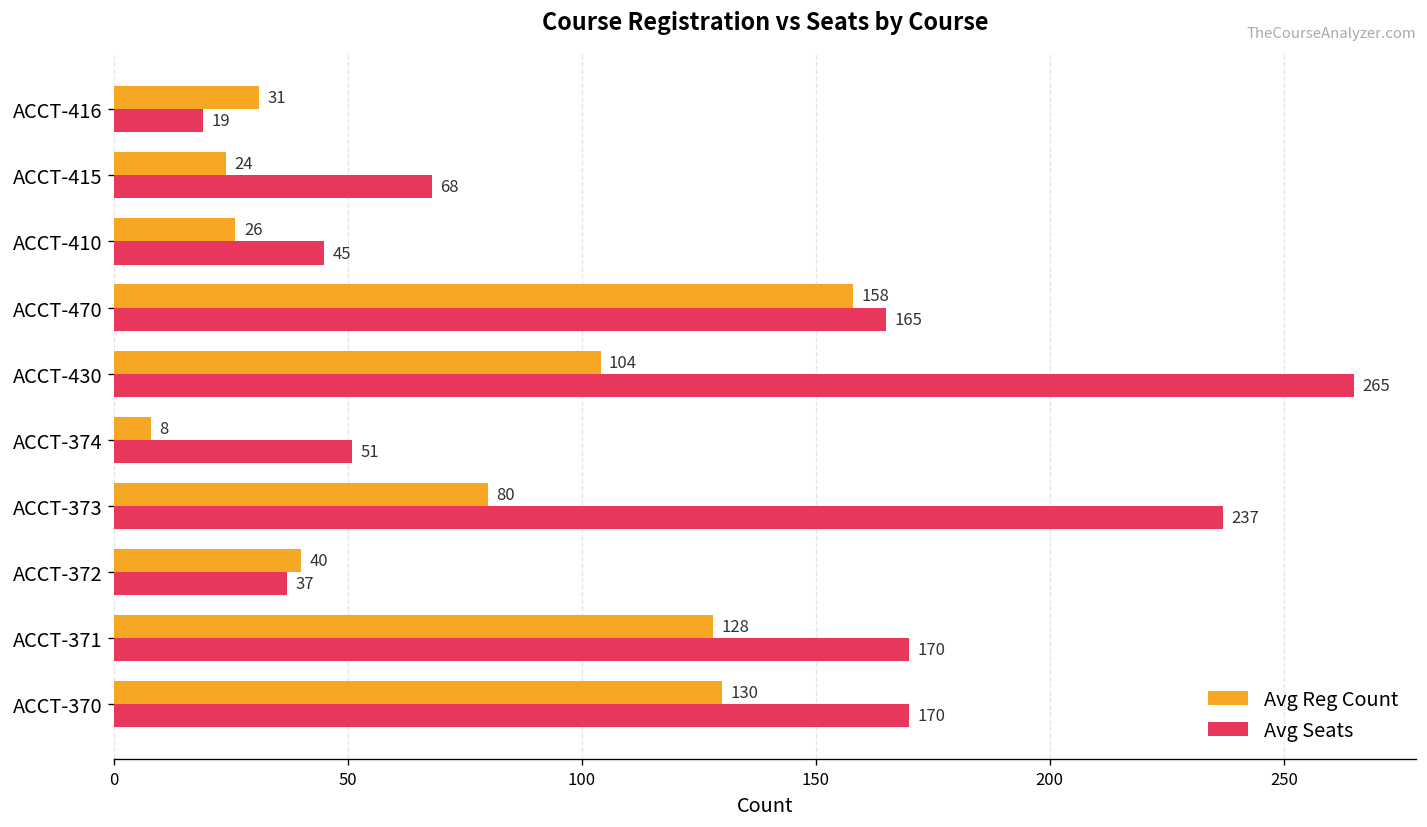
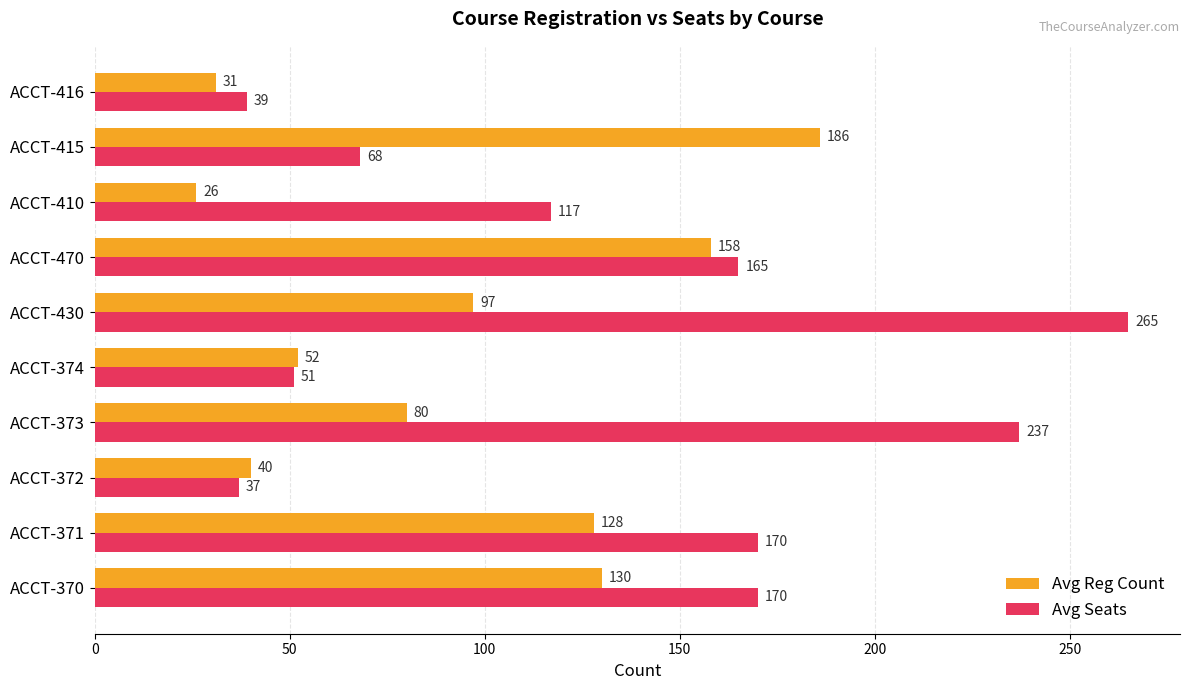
  {
    "Avg Reg Count": {
      "ACCT-416": 31,
-     "ACCT-415": 24,
+     "ACCT-415": 186,
      "ACCT-410": 26,
      "ACCT-470": 158,
-     "ACCT-430": 104,
-     "ACCT-374": 8,
+     "ACCT-430": 97,
+     "ACCT-374": 52,
      "ACCT-373": 80,
      "ACCT-372": 40,
      "ACCT-371": 128,
      "ACCT-370": 130
    },
    "Avg Seats": {
-     "ACCT-416": 19,
+     "ACCT-416": 39,
      "ACCT-415": 68,
-     "ACCT-410": 45,
+     "ACCT-410": 117,
      "ACCT-470": 165,
      "ACCT-430": 265,
      "ACCT-374": 51,
      "ACCT-373": 237,
      "ACCT-372": 37,
      "ACCT-371": 170,
      "ACCT-370": 170
    }
  }
